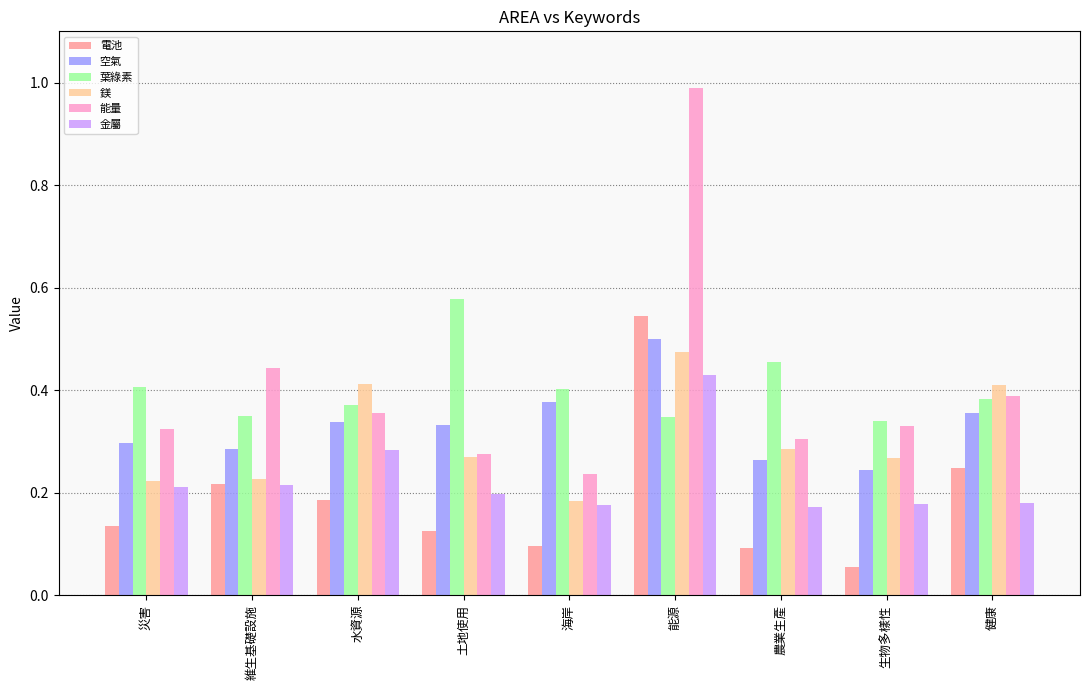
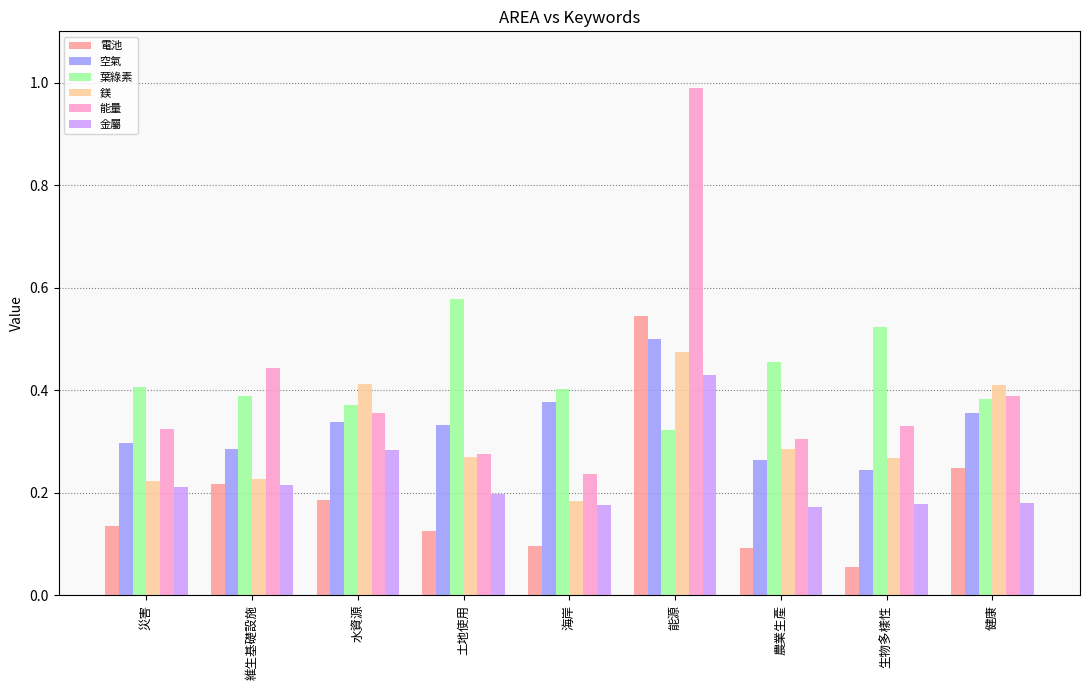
  {
    "葉綠素": {
      "災害": 0.41,
-     "維生基礎設施": 0.35,
+     "維生基礎設施": 0.39,
      "水資源": 0.37,
      "土地使用": 0.58,
      "海岸": 0.40,
-     "能源": 0.35,
+     "能源": 0.32,
      "農業生產": 0.46,
-     "生物多樣性": 0.34,
+     "生物多樣性": 0.52,
      "健康": 0.38
    }
  }
